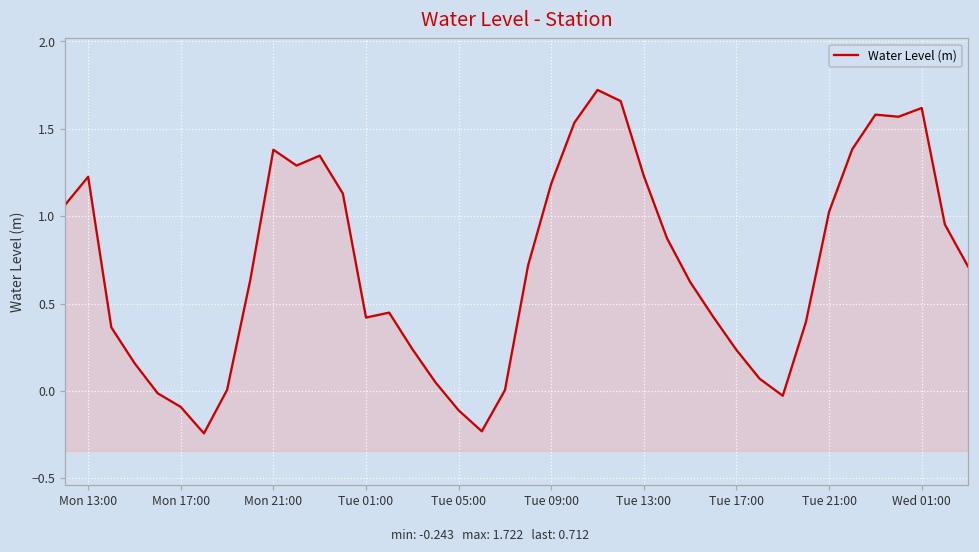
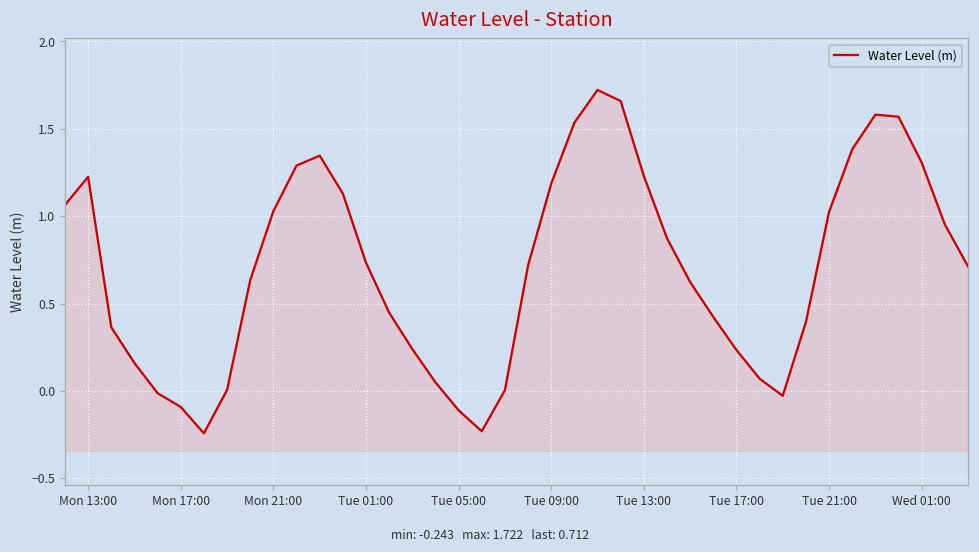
  {
    "Mon 13:00": 1.23,
    "Mon 17:00": -0.09,
-   "Mon 21:00": 1.38,
-   "Tue 01:00": 0.42,
+   "Mon 21:00": 1.03,
+   "Tue 01:00": 0.73,
    "Tue 05:00": -0.11,
    "Tue 09:00": 1.19,
    "Tue 13:00": 1.23,
    "Tue 17:00": 0.23,
    "Tue 21:00": 1.03,
-   "Wed 01:00": 1.62
+   "Wed 01:00": 1.31
  }
